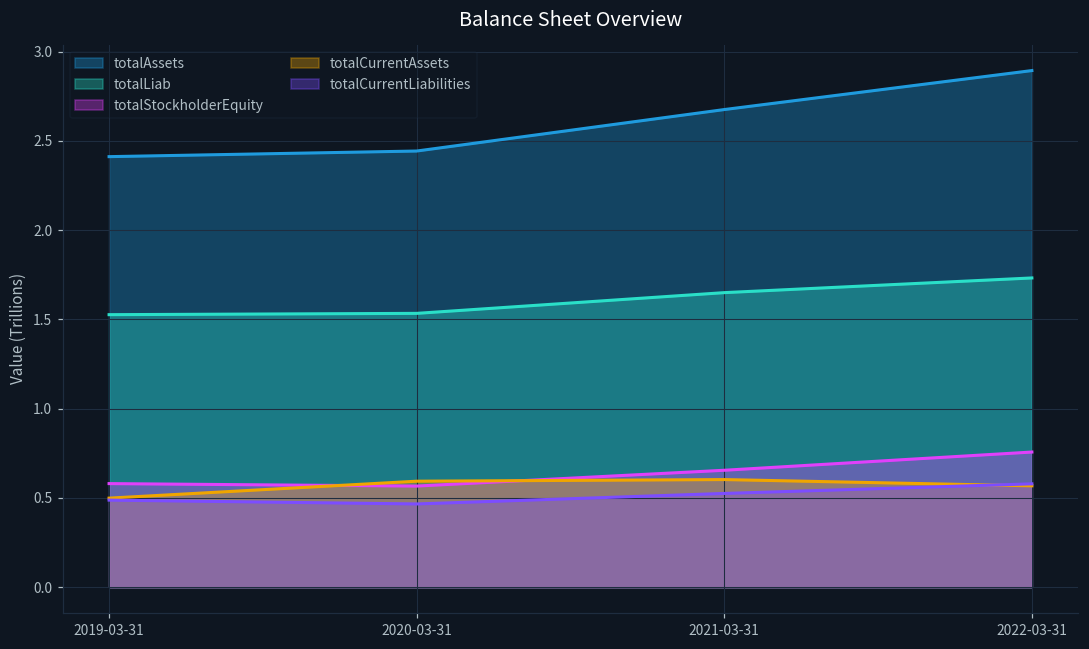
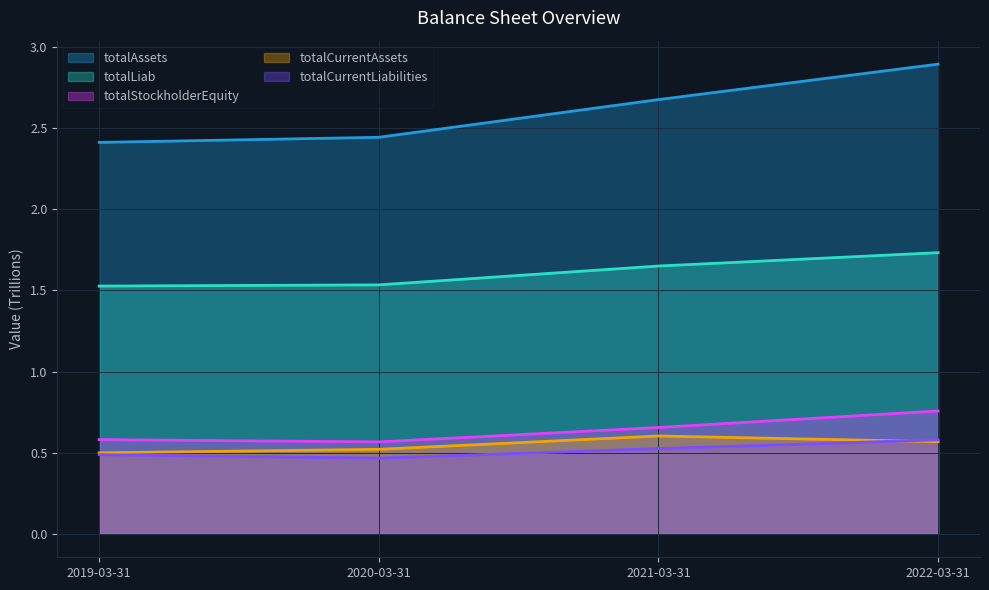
  {
    "totalCurrentAssets": {
-     "2020-03-31": 0.59,
+     "2020-03-31": 0.52,
      "2021-03-31": 0.60
    }
  }
